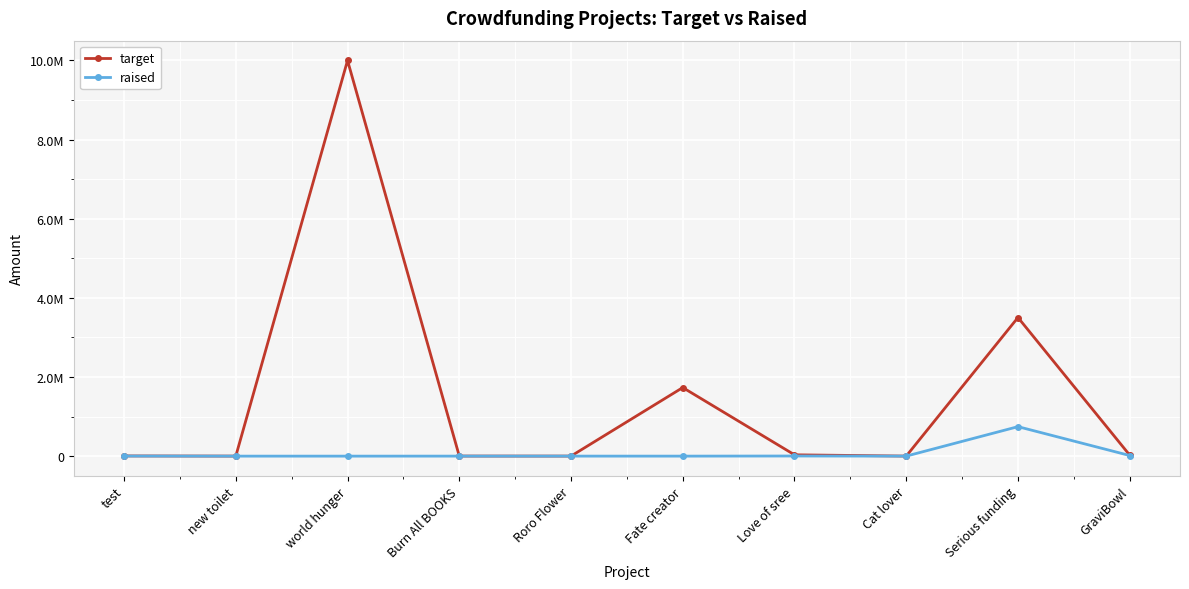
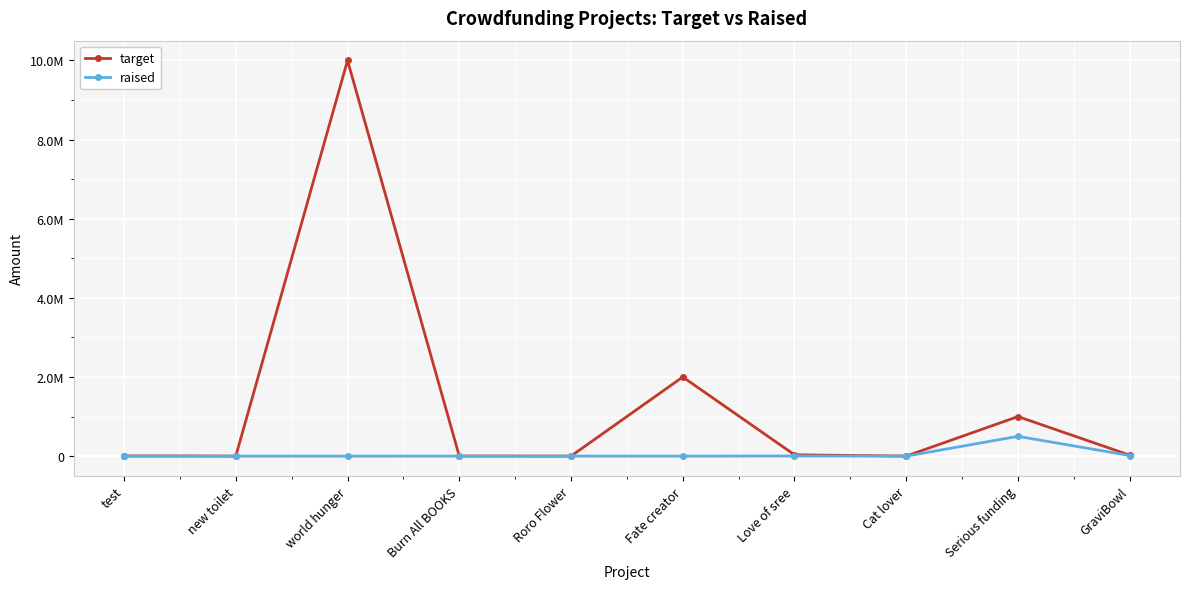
  {
    "target": {
      "world hunger": 10000000,
-     "Fate creator": 1700000,
-     "Serious funding": 3500000
+     "Fate creator": 2000000,
+     "Serious funding": 1000000
    },
    "raised": {
      "world hunger": 0,
      "Fate creator": 0,
-     "Serious funding": 700000
+     "Serious funding": 500000
    }
  }
